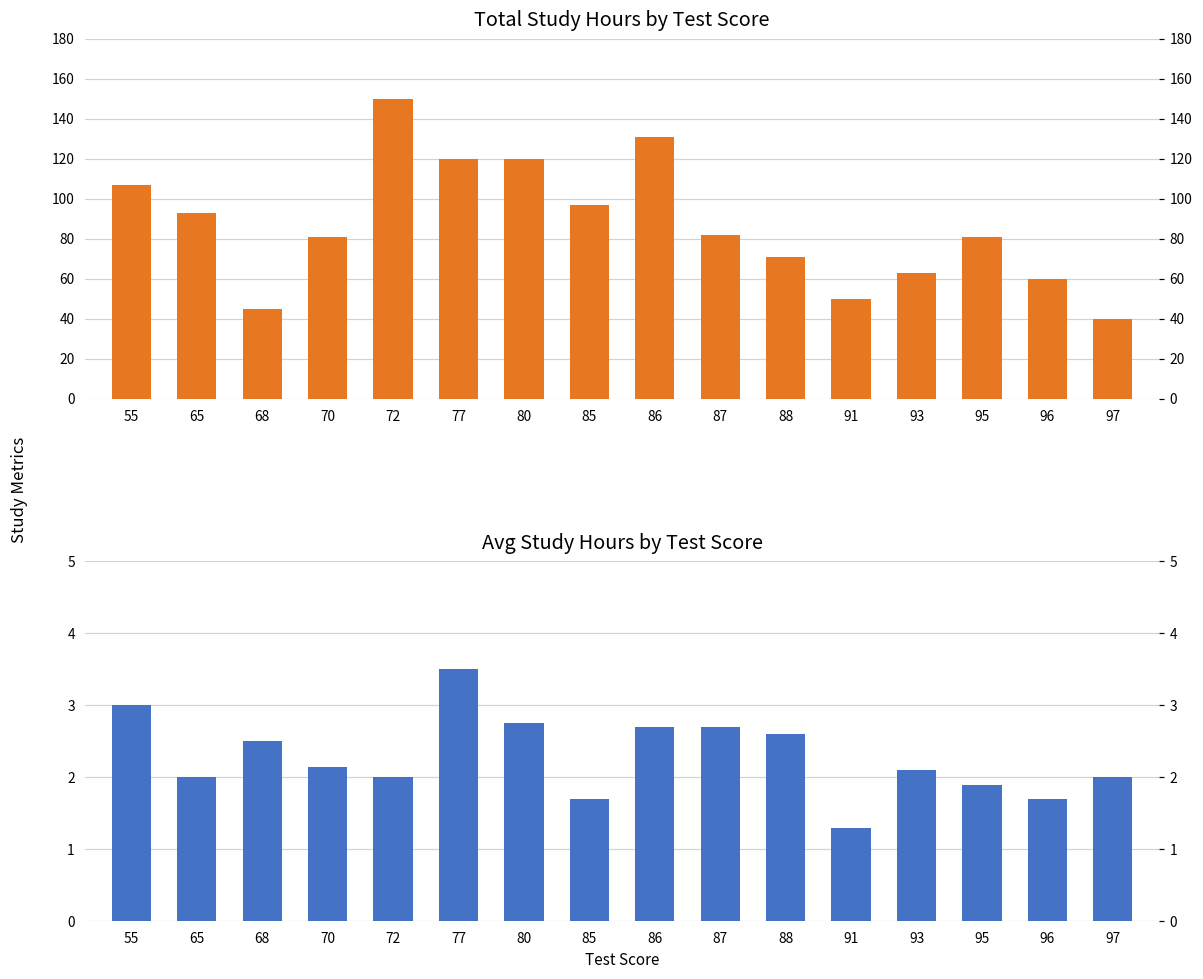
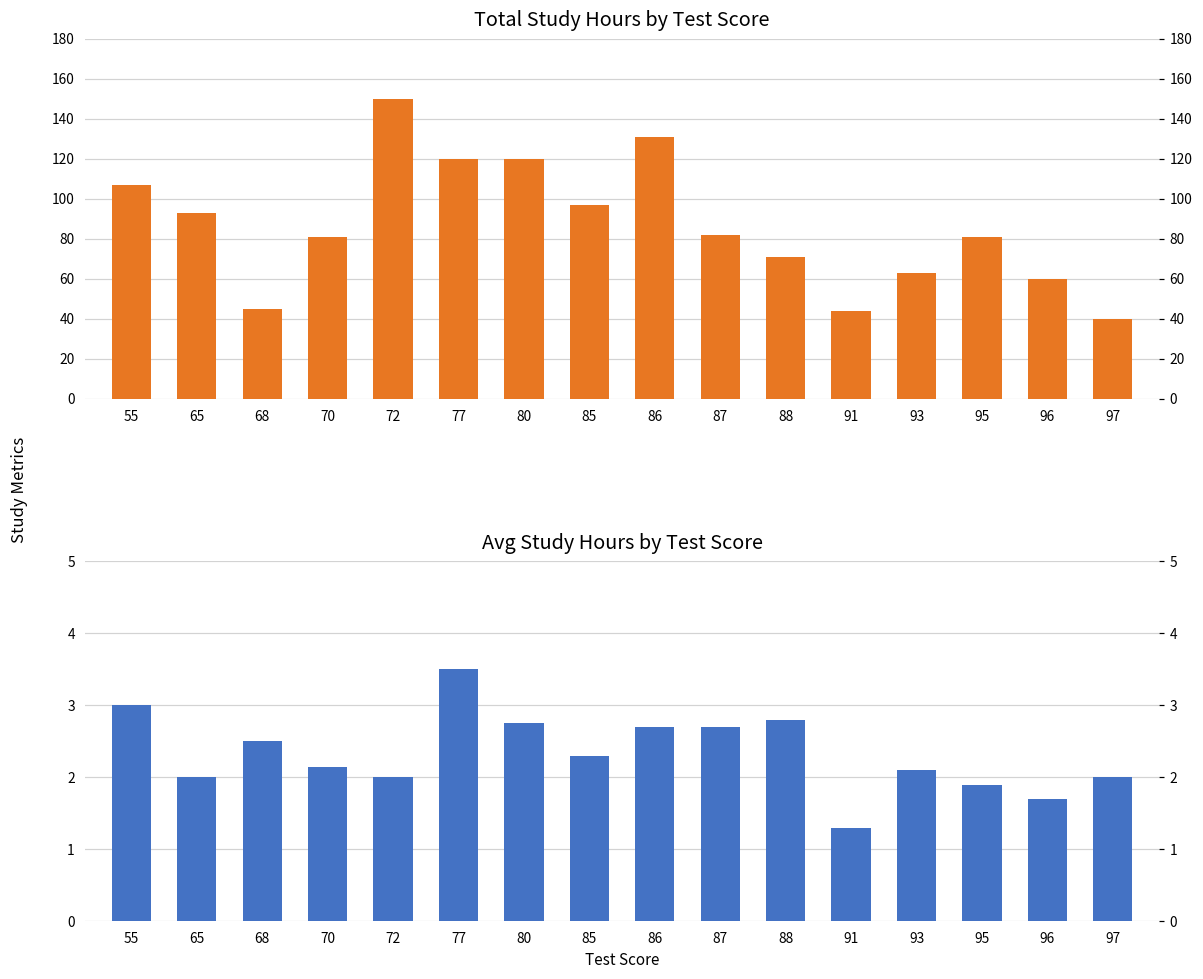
  {
    "Total Study Hours by Test Score": {
      "55": 107,
      "65": 93,
      "68": 45,
      "70": 81,
      "72": 150,
      "77": 120,
      "80": 120,
      "85": 97,
      "86": 131,
      "87": 82,
      "88": 71,
-     "91": 50,
+     "91": 44,
      "93": 63,
      "95": 81,
      "96": 60,
      "97": 40
    },
    "Avg Study Hours by Test Score": {
      "55": 3.0,
      "65": 2.0,
      "68": 2.5,
      "70": 2.2,
      "72": 2.0,
      "77": 3.5,
      "80": 2.8,
-     "85": 1.7,
+     "85": 2.3,
      "86": 2.7,
      "87": 2.7,
-     "88": 2.6,
+     "88": 2.8,
      "91": 1.3,
      "93": 2.1,
      "95": 1.9,
      "96": 1.7,
      "97": 2.0
    }
  }
